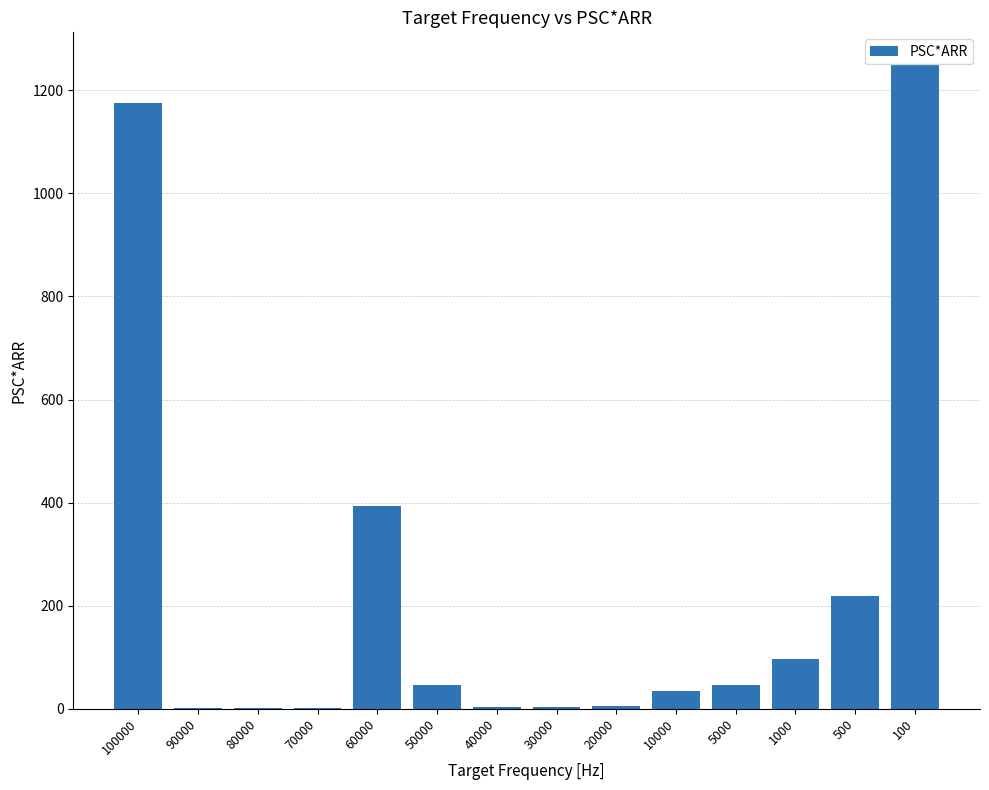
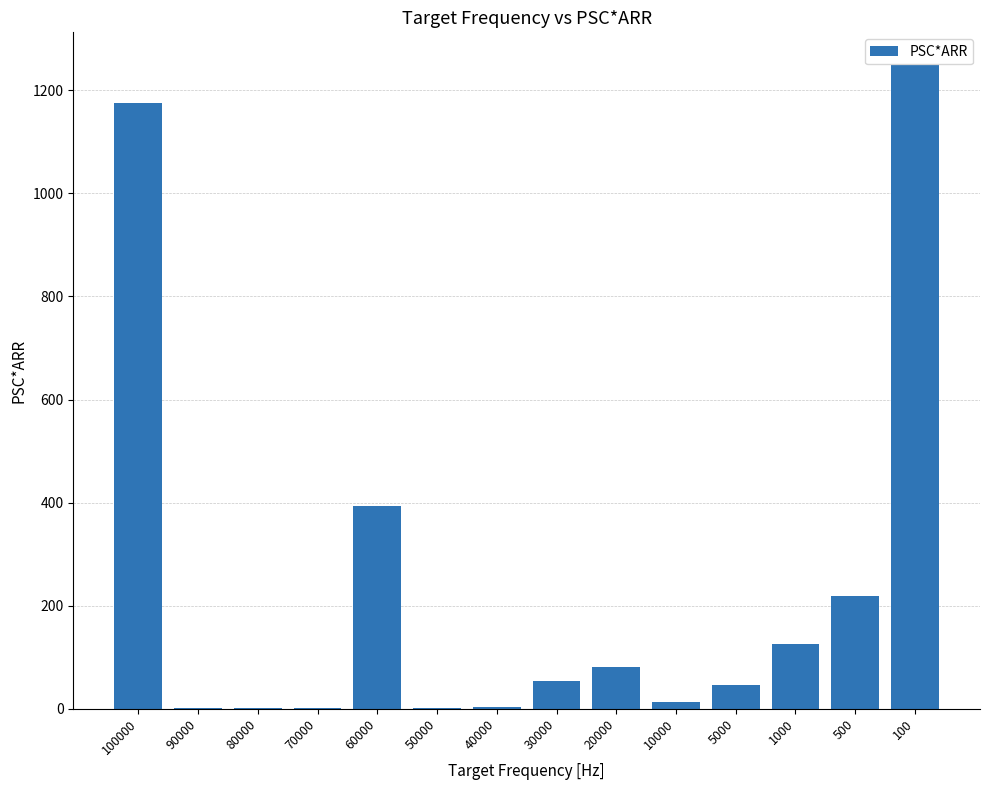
  {
    "100000": 1180,
    "60000": 390,
-   "50000": 50,
-   "30000": 0,
-   "20000": 10,
-   "10000": 30,
+   "50000": 0,
+   "30000": 50,
+   "20000": 80,
+   "10000": 10,
    "5000": 50,
-   "1000": 100,
+   "1000": 130,
    "500": 220,
    "100": 1250
  }
